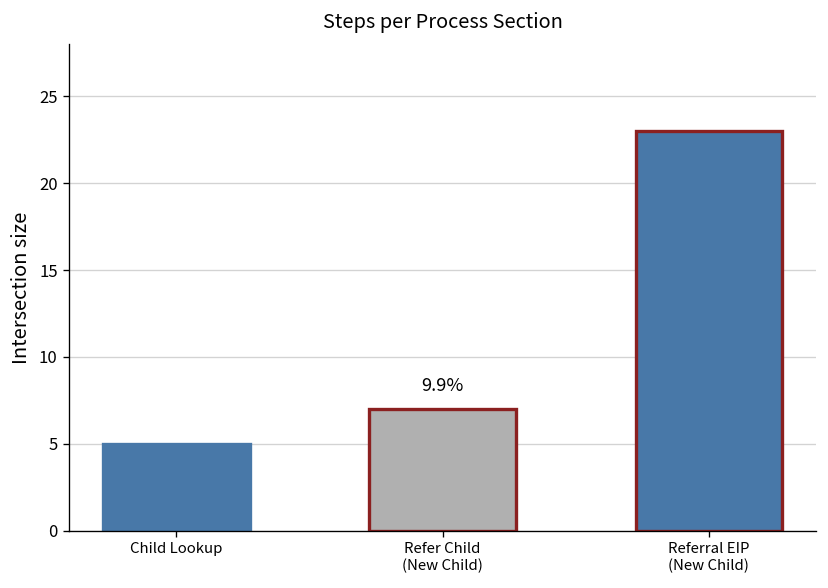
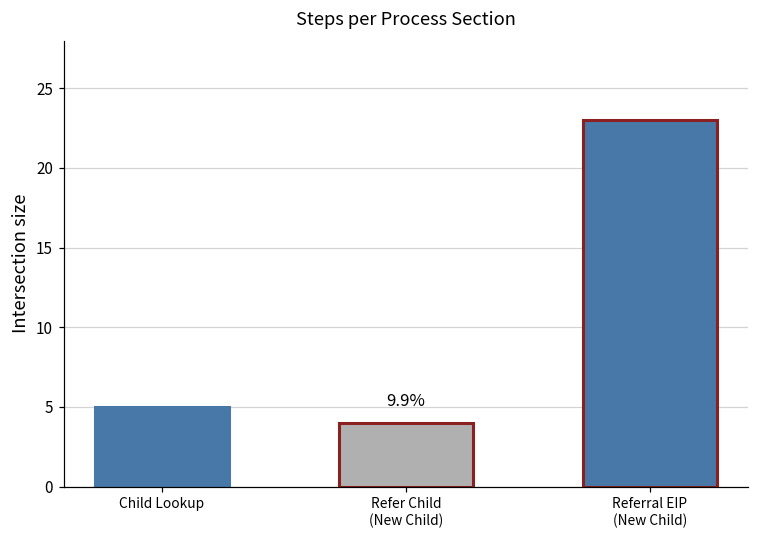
  {
    "Child Lookup": 5,
-   "Refer Child (New Child)": 7,
+   "Refer Child (New Child)": 4,
    "Referral EIP (New Child)": 23
  }
